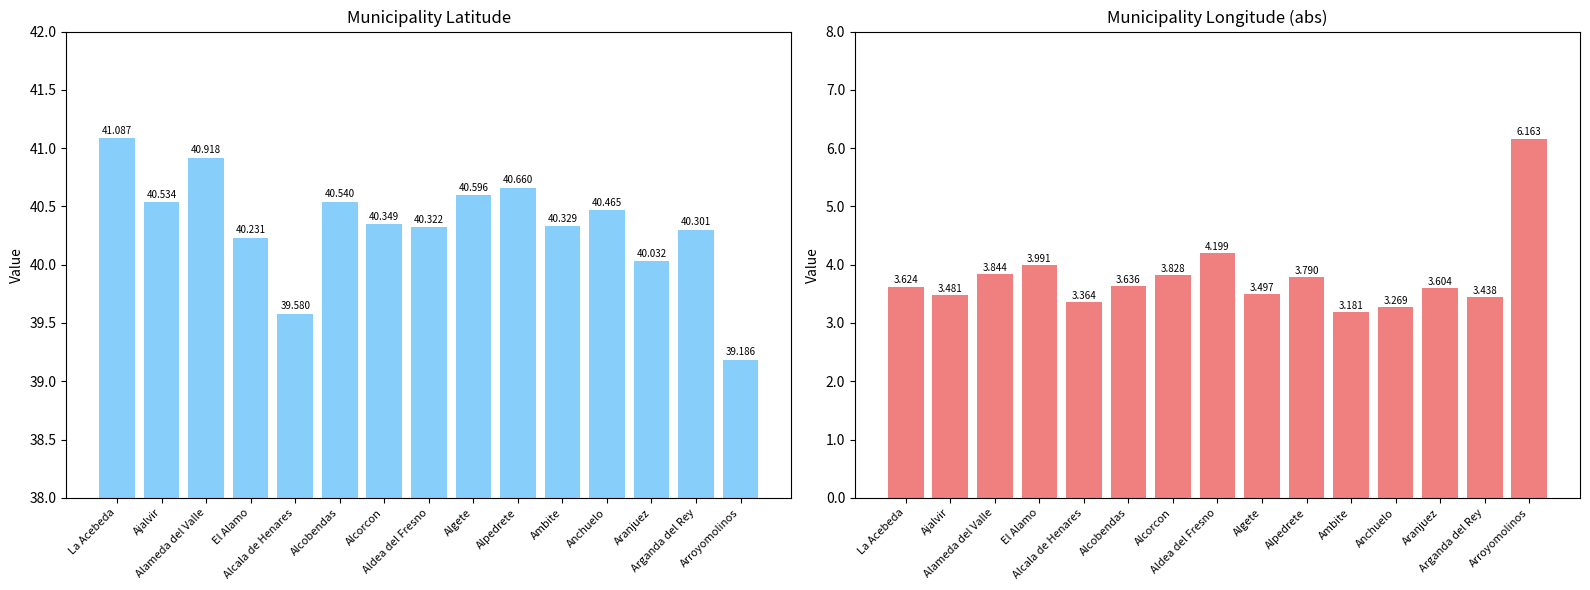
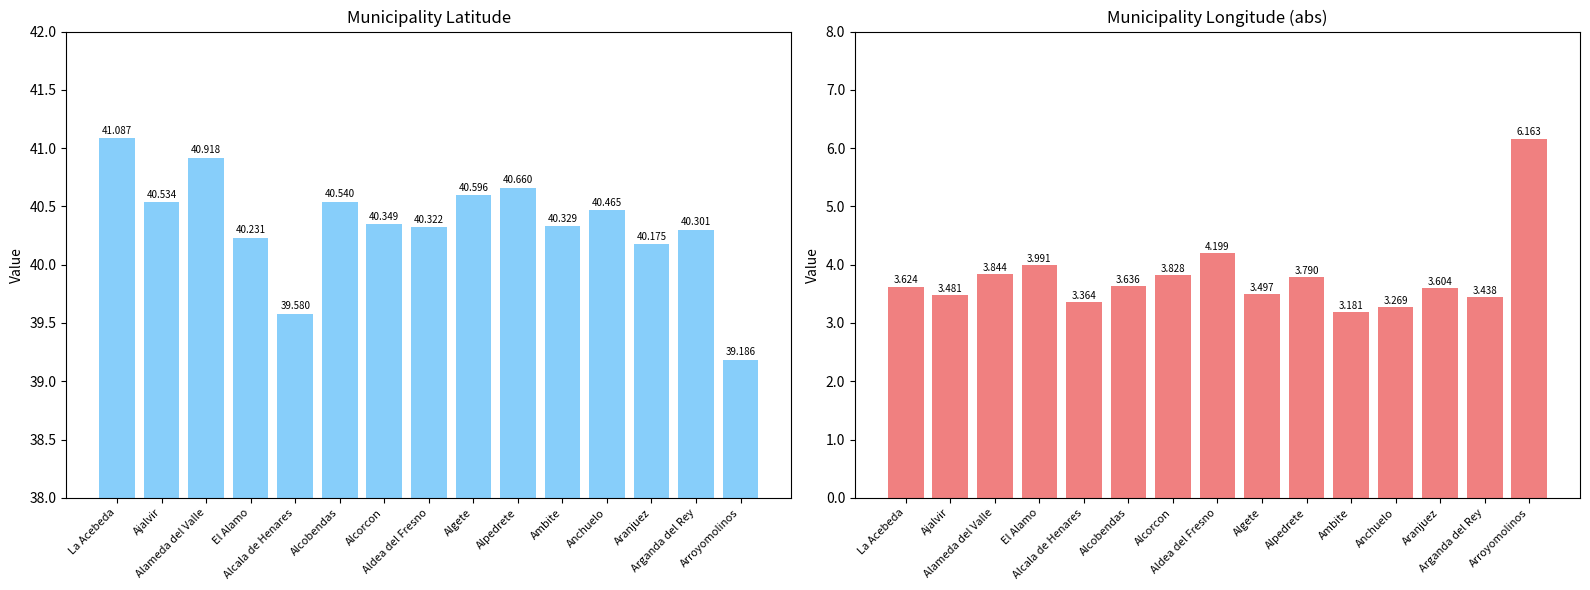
  {
    "Municipality Latitude": {
      "La Acebeda": 41.087,
      "Ajalvir": 40.534,
      "Alameda del Valle": 40.918,
      "El Alamo": 40.231,
      "Alcala de Henares": 39.580,
      "Alcobendas": 40.540,
      "Alcorcon": 40.349,
      "Aldea del Fresno": 40.322,
      "Algete": 40.596,
      "Alpedrete": 40.660,
      "Ambite": 40.329,
      "Anchuelo": 40.465,
-     "Aranjuez": 40.032,
+     "Aranjuez": 40.175,
      "Arganda del Rey": 40.301,
      "Arroyomolinos": 39.186
    },
    "Municipality Longitude (abs)": {
      "La Acebeda": 3.624,
      "Ajalvir": 3.481,
      "Alameda del Valle": 3.844,
      "El Alamo": 3.991,
      "Alcala de Henares": 3.364,
      "Alcobendas": 3.636,
      "Alcorcon": 3.828,
      "Aldea del Fresno": 4.199,
      "Algete": 3.497,
      "Alpedrete": 3.790,
      "Ambite": 3.181,
      "Anchuelo": 3.269,
      "Aranjuez": 3.604,
      "Arganda del Rey": 3.438,
      "Arroyomolinos": 6.163
    }
  }
